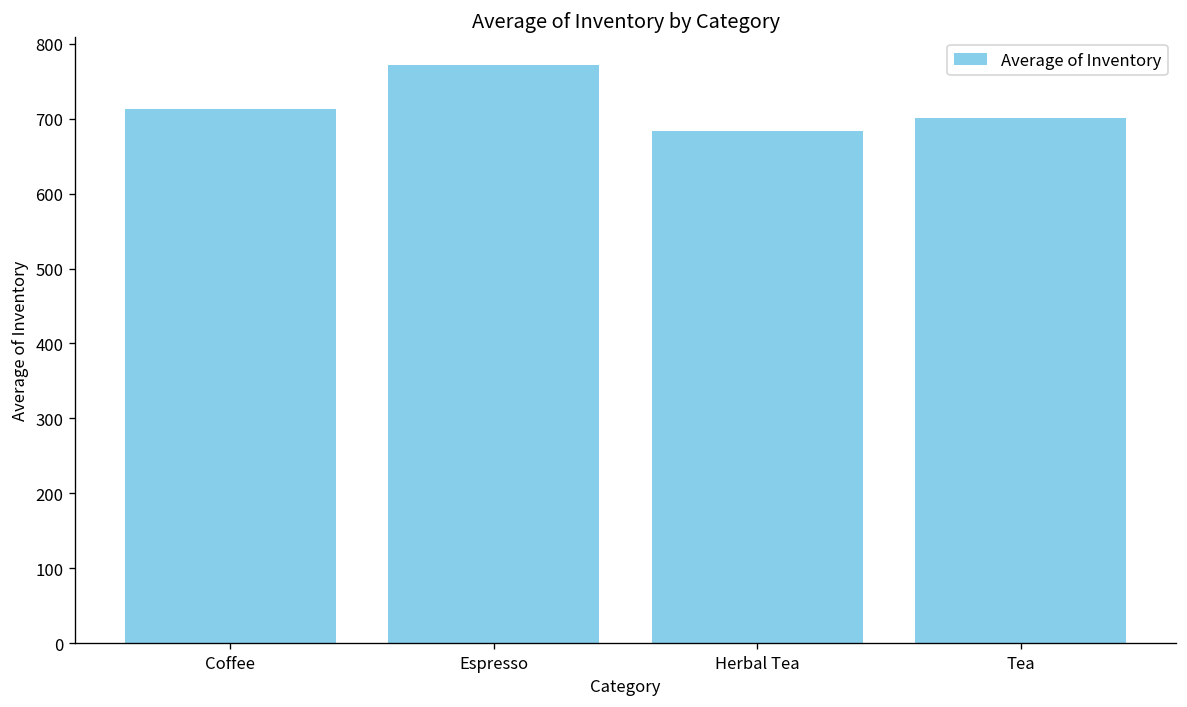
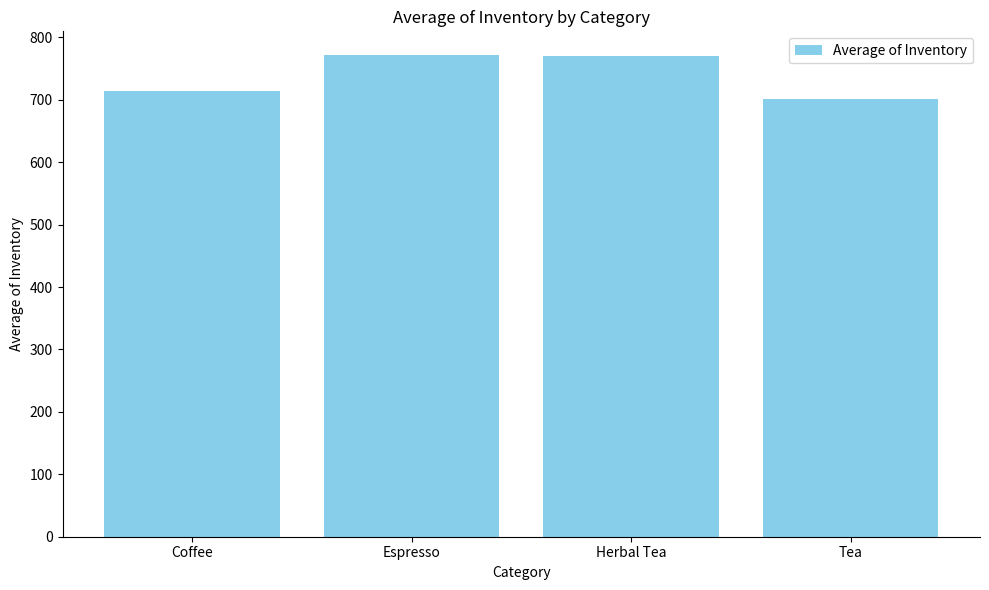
  {
    "Coffee": 710,
    "Espresso": 770,
-   "Herbal Tea": 680,
+   "Herbal Tea": 770,
    "Tea": 700
  }
